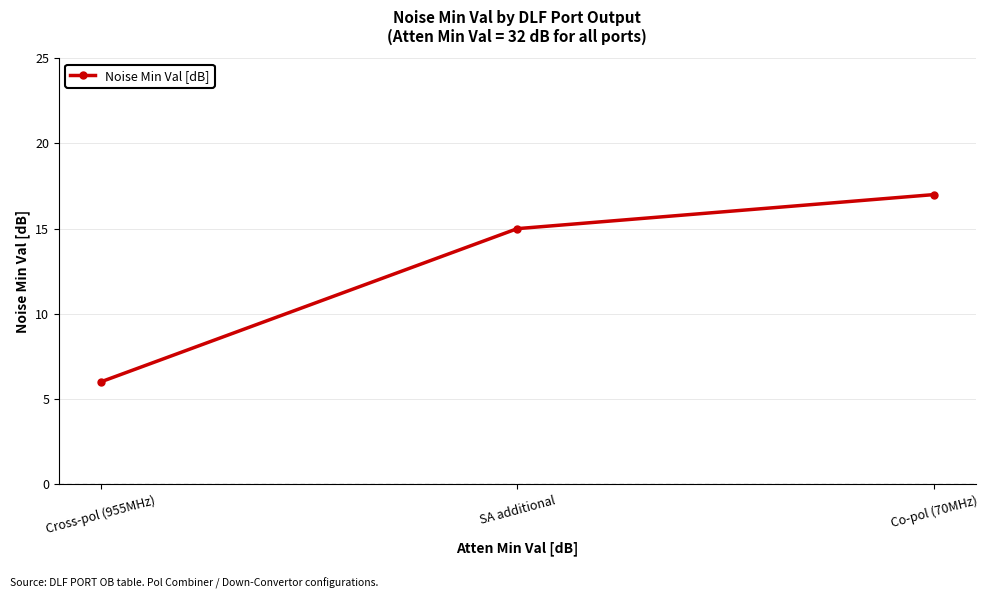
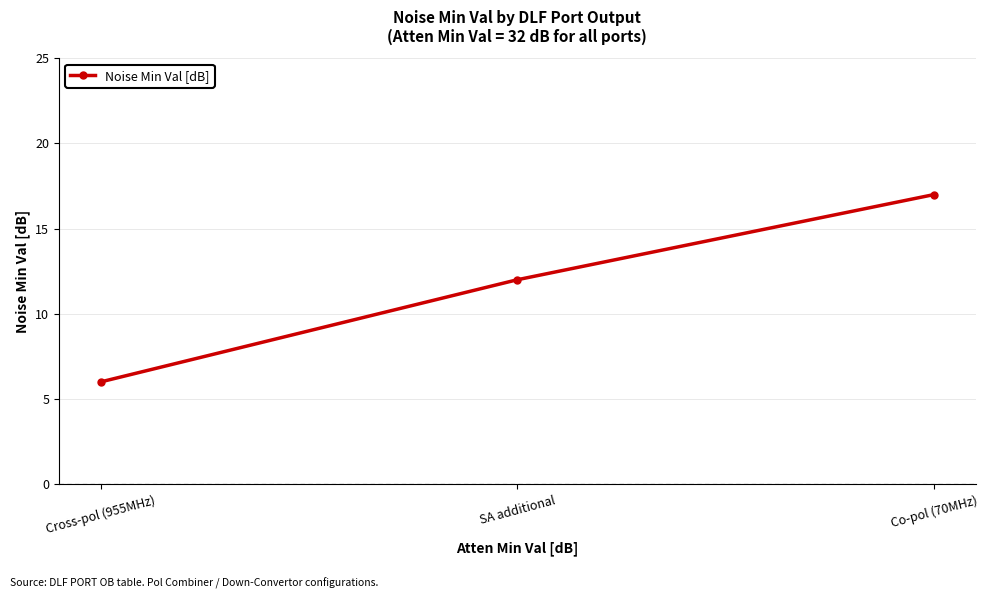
  {
    "Cross-pol (955MHz)": 6,
-   "SA additional": 15,
+   "SA additional": 12,
    "Co-pol (70MHz)": 17
  }
